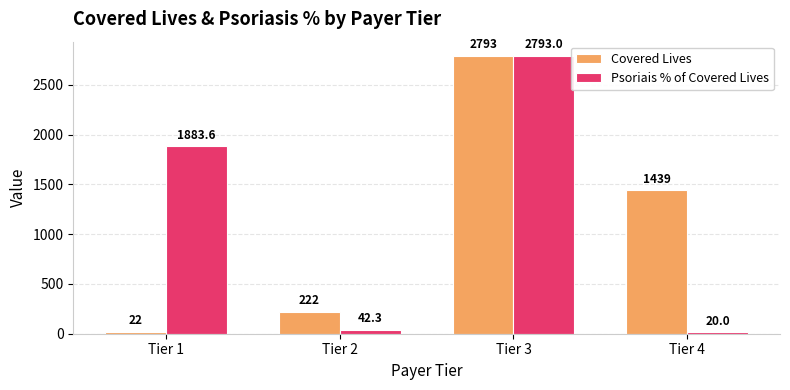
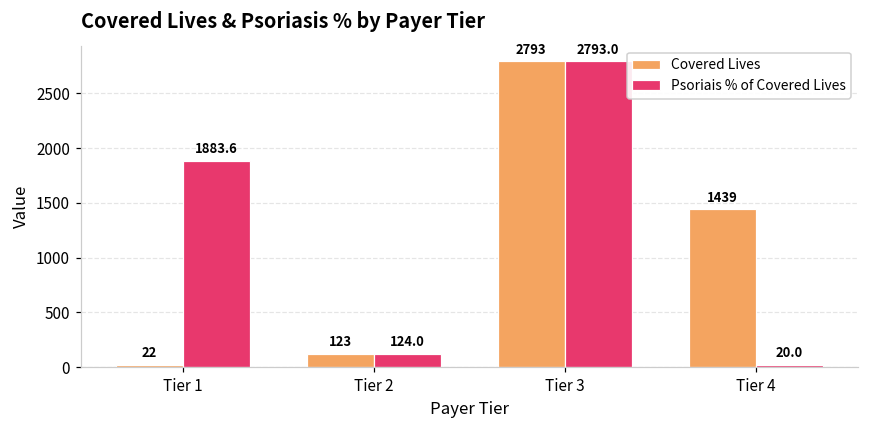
  {
    "Covered Lives": {
      "Tier 1": 22,
-     "Tier 2": 222,
+     "Tier 2": 123,
      "Tier 3": 2793,
      "Tier 4": 1439
    },
    "Psoriais % of Covered Lives": {
      "Tier 1": 1883.6,
-     "Tier 2": 42.3,
+     "Tier 2": 124.0,
      "Tier 3": 2793.0,
      "Tier 4": 20.0
    }
  }
